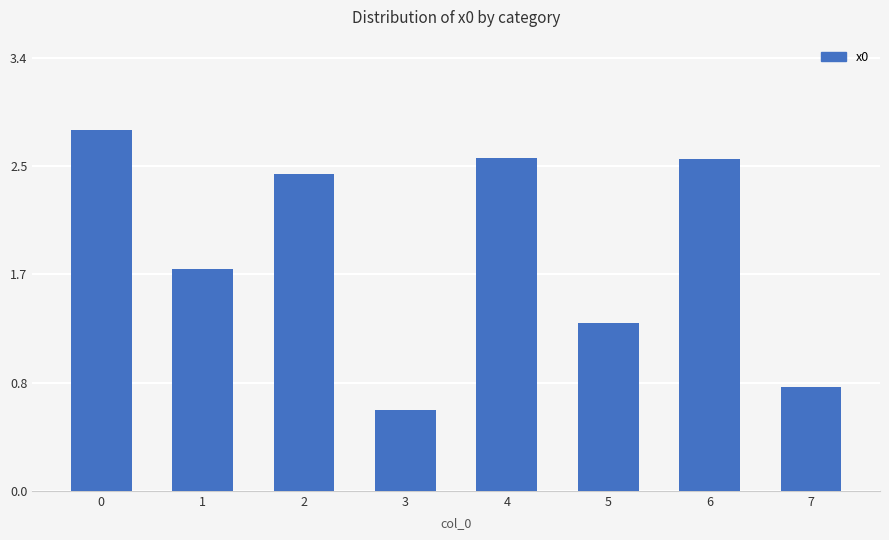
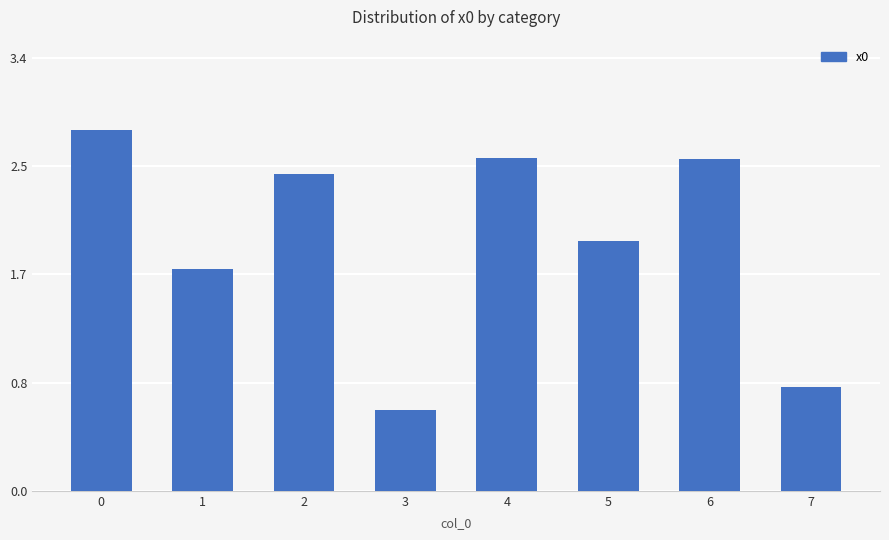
  {
    "0": 2.79,
    "1": 1.72,
    "2": 2.45,
    "3": 0.63,
    "4": 2.57,
-   "5": 1.30,
+   "5": 1.94,
    "6": 2.57,
    "7": 0.80
  }
